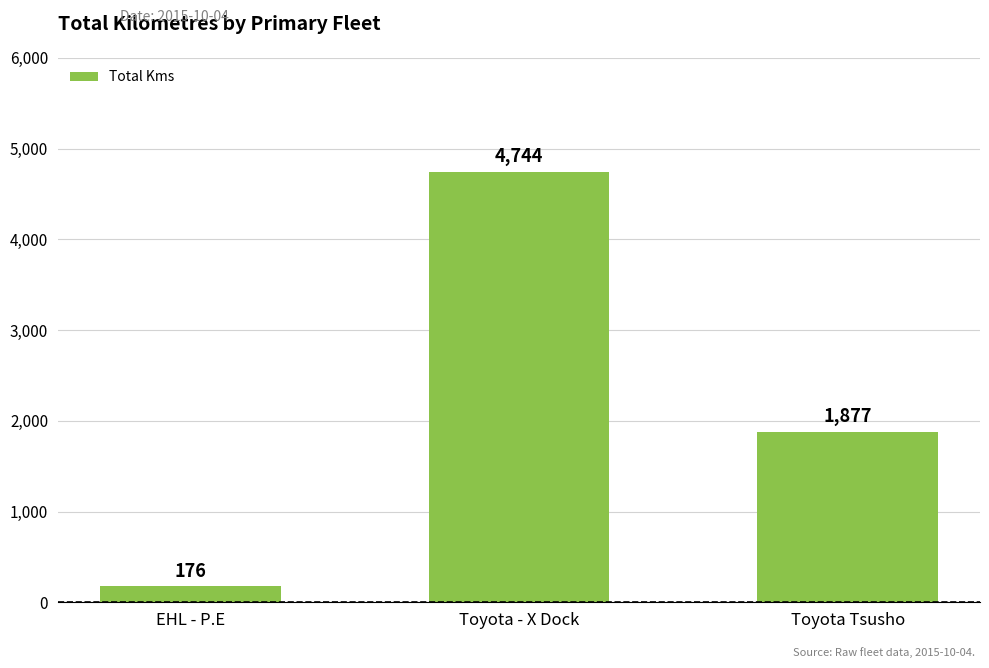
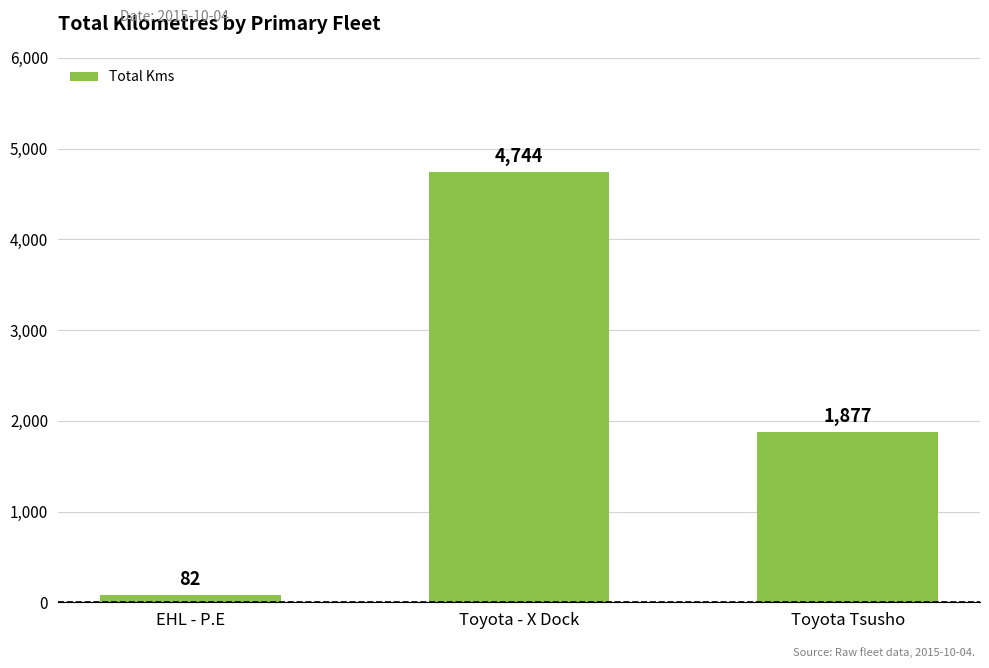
  {
-   "EHL - P.E": "176",
+   "EHL - P.E": "82",
    "Toyota - X Dock": "4,744",
    "Toyota Tsusho": "1,877"
  }
